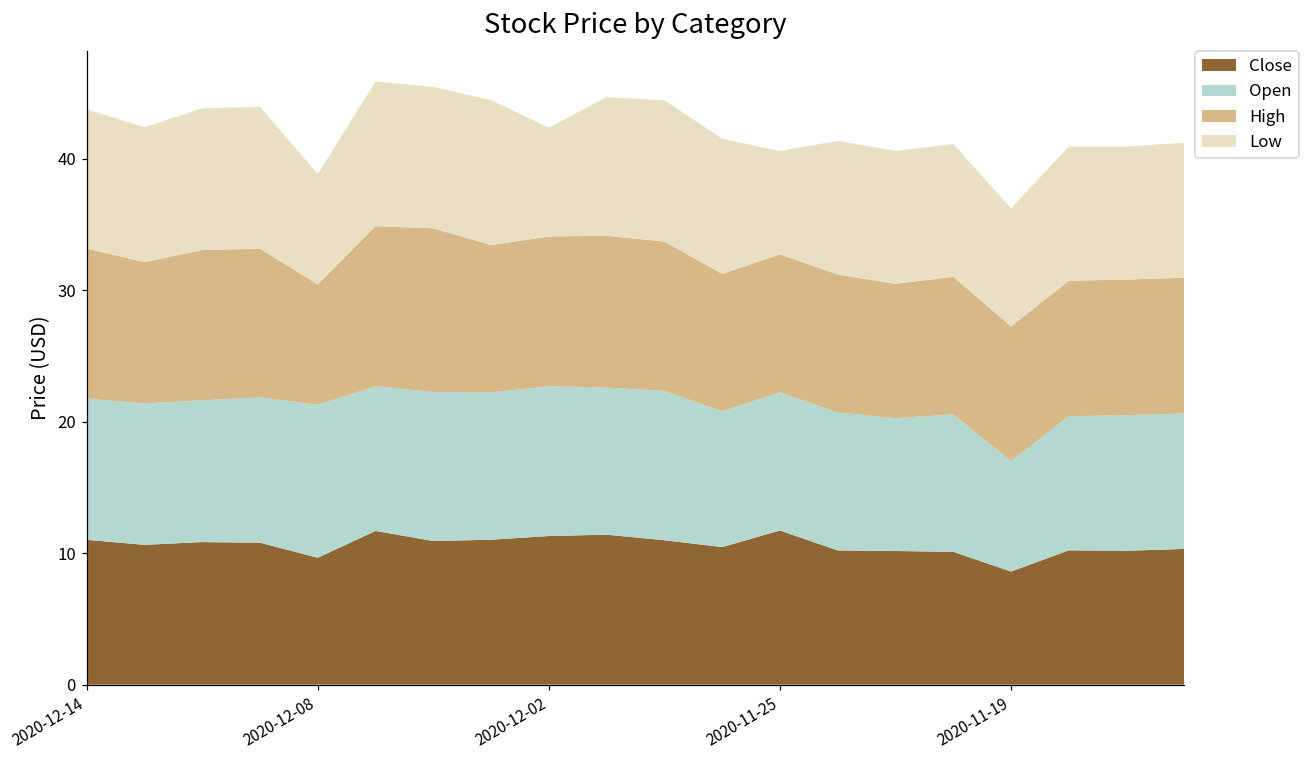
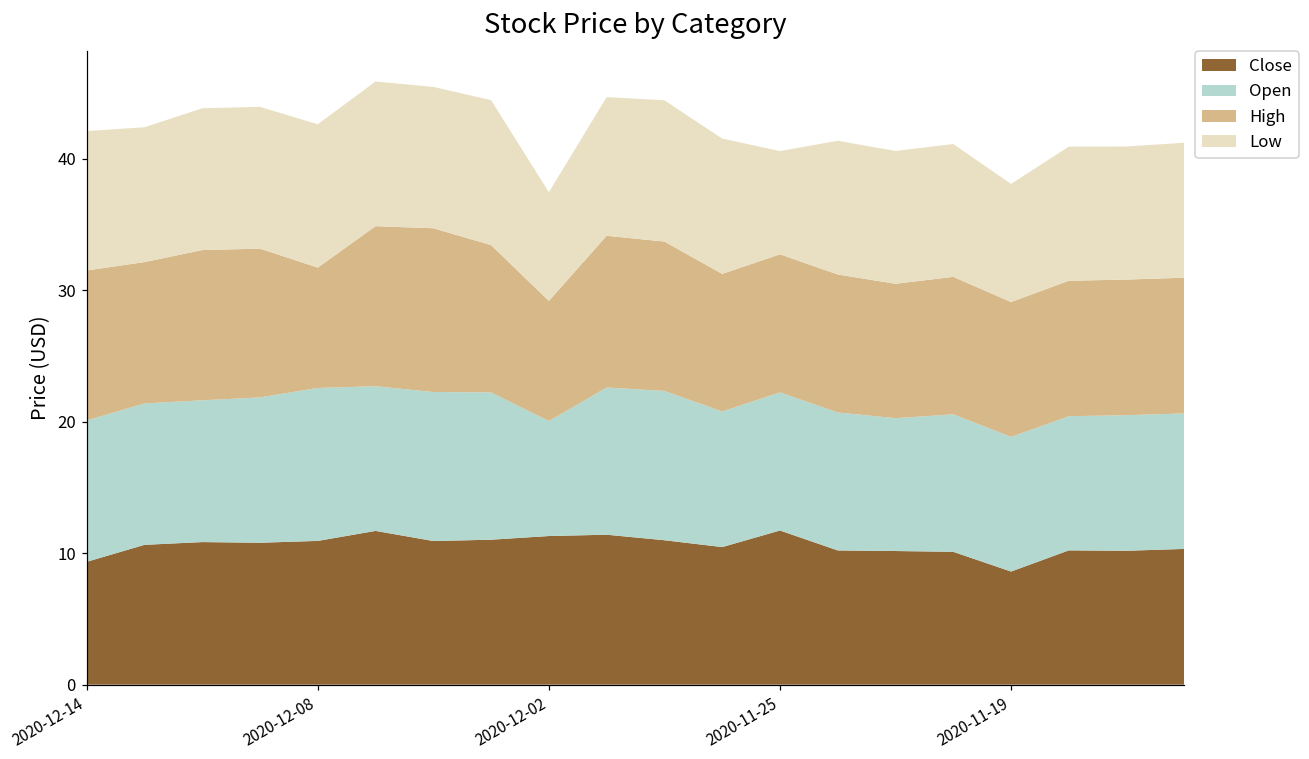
  {
    "Close": {
-     "2020-12-14": 11.0,
-     "2020-12-08": 9.6,
+     "2020-12-14": 9.3,
+     "2020-12-08": 10.9,
      "2020-12-02": 11.3,
      "2020-11-25": 11.7,
      "2020-11-19": 8.6
    },
    "Open": {
      "2020-12-14": 10.8,
      "2020-12-08": 11.6,
-     "2020-12-02": 11.4,
+     "2020-12-02": 8.7,
      "2020-11-25": 10.5,
-     "2020-11-19": 8.4
+     "2020-11-19": 10.2
    },
    "High": {
      "2020-12-14": 11.4,
      "2020-12-08": 9.2,
-     "2020-12-02": 11.4,
+     "2020-12-02": 9.1,
      "2020-11-25": 10.5,
      "2020-11-19": 10.3
    },
    "Low": {
      "2020-12-14": 10.6,
-     "2020-12-08": 8.4,
+     "2020-12-08": 10.9,
      "2020-12-02": 8.3,
      "2020-11-25": 7.9,
      "2020-11-19": 9.0
    }
  }
